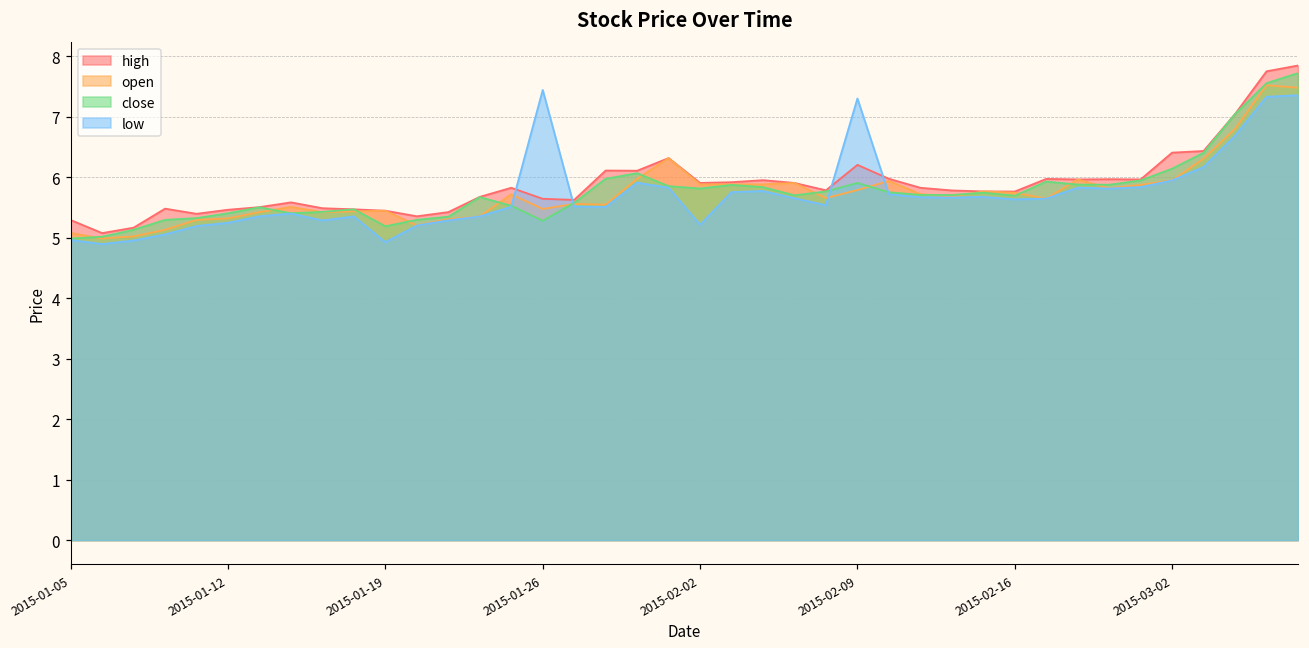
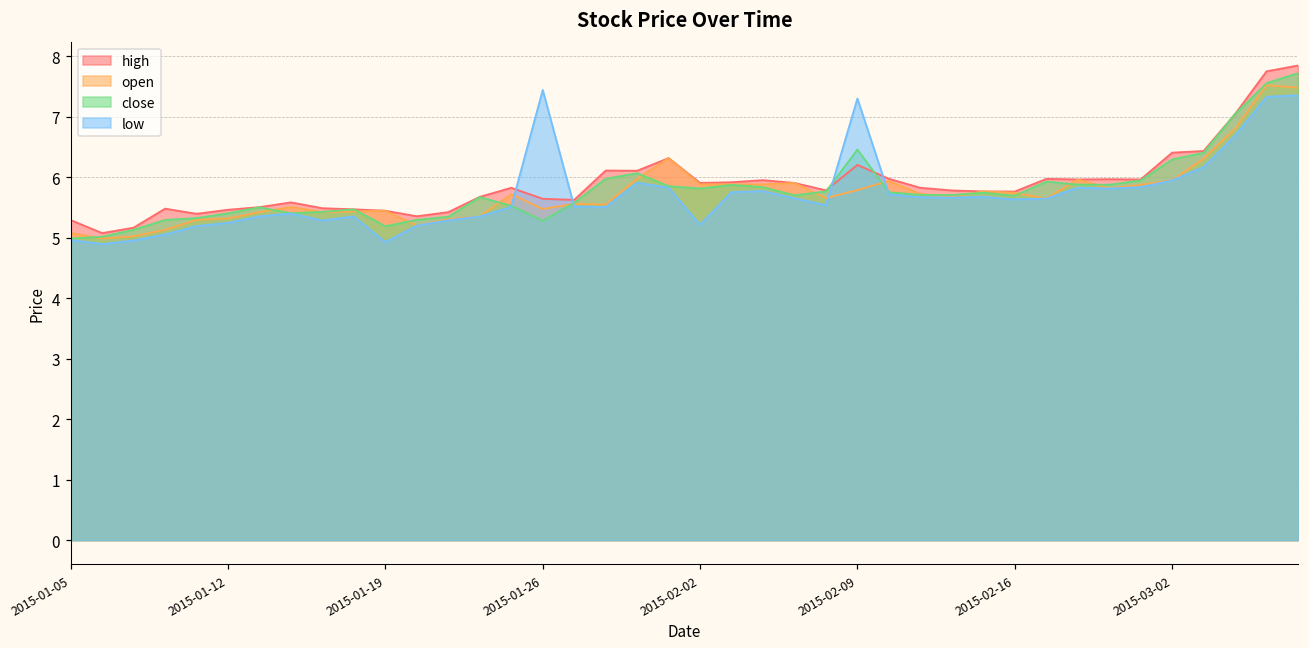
  {
    "close": {
      "2015-01-12": 5.4,
      "2015-01-19": 5.2,
      "2015-01-26": 5.3,
      "2015-02-02": 5.8,
-     "2015-02-09": 5.9,
+     "2015-02-09": 6.5,
      "2015-02-16": 5.7,
-     "2015-03-02": 6.1
+     "2015-03-02": 6.3
    },
    "low": {
      "2015-01-12": 5.2,
      "2015-01-19": 4.9,
      "2015-01-26": 7.4,
      "2015-02-02": 5.2,
      "2015-02-09": 7.3,
      "2015-02-16": 5.6
    }
  }
